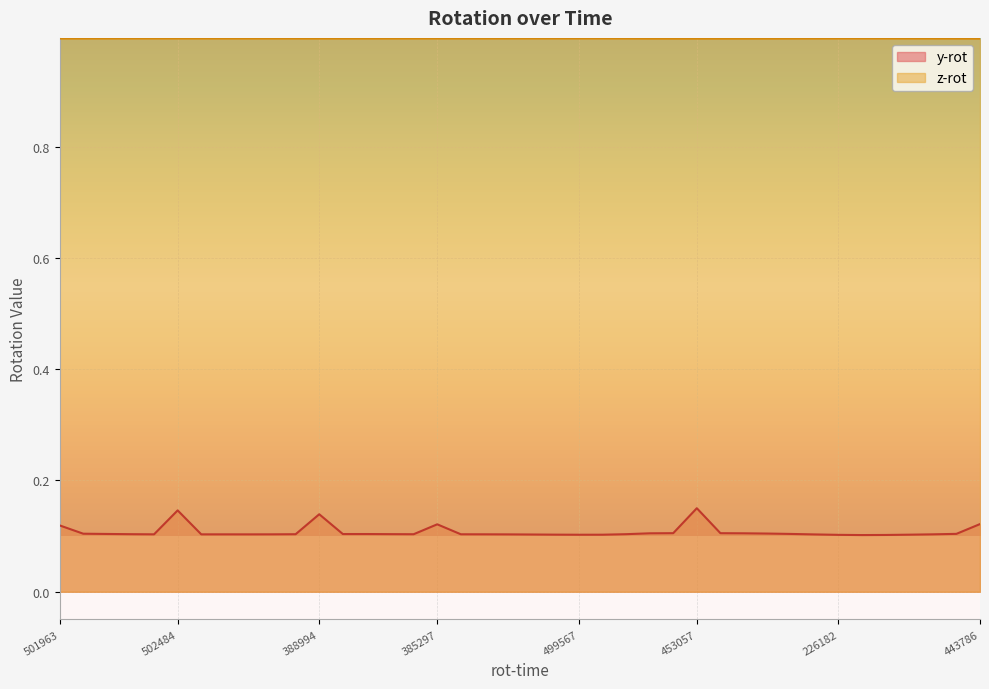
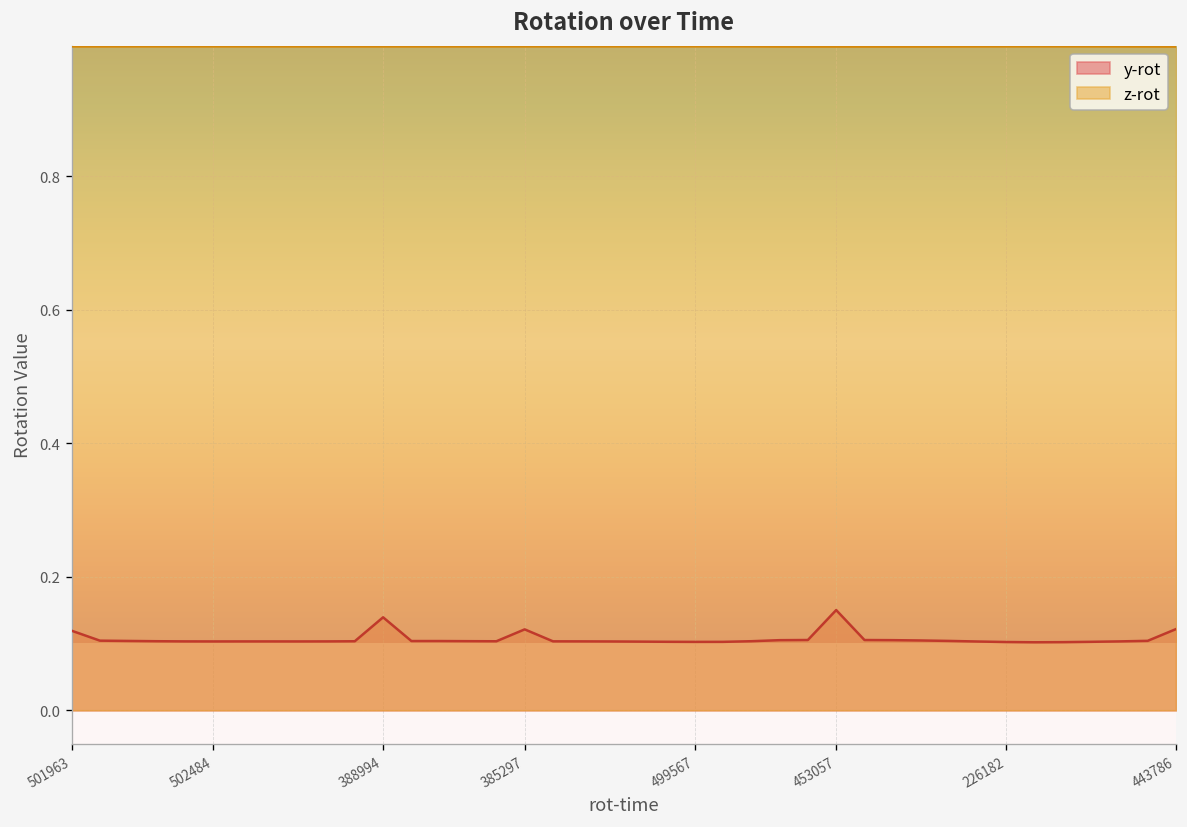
  {
    "y-rot": {
      "501963": 0.12,
-     "502484": 0.15,
+     "502484": 0.10,
      "388994": 0.14,
      "385297": 0.12,
      "499567": 0.10,
      "453057": 0.15,
      "226182": 0.10,
      "443786": 0.12
    },
    "z-rot": {
      "501963": 0.99,
      "502484": 0.99,
      "388994": 0.99,
      "385297": 0.99,
      "499567": 0.99,
      "453057": 0.99,
      "226182": 0.99,
      "443786": 0.99
    }
  }
